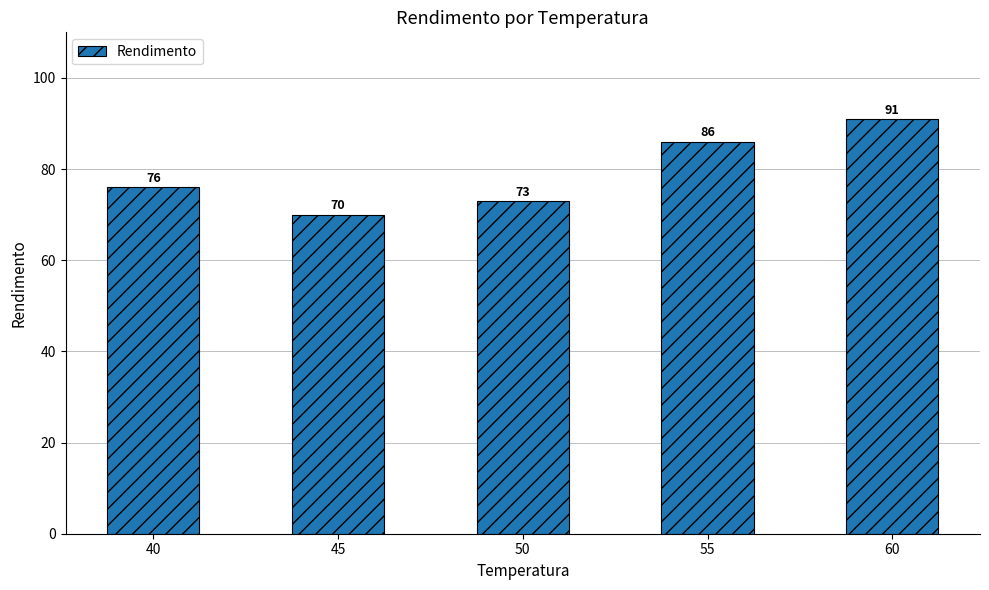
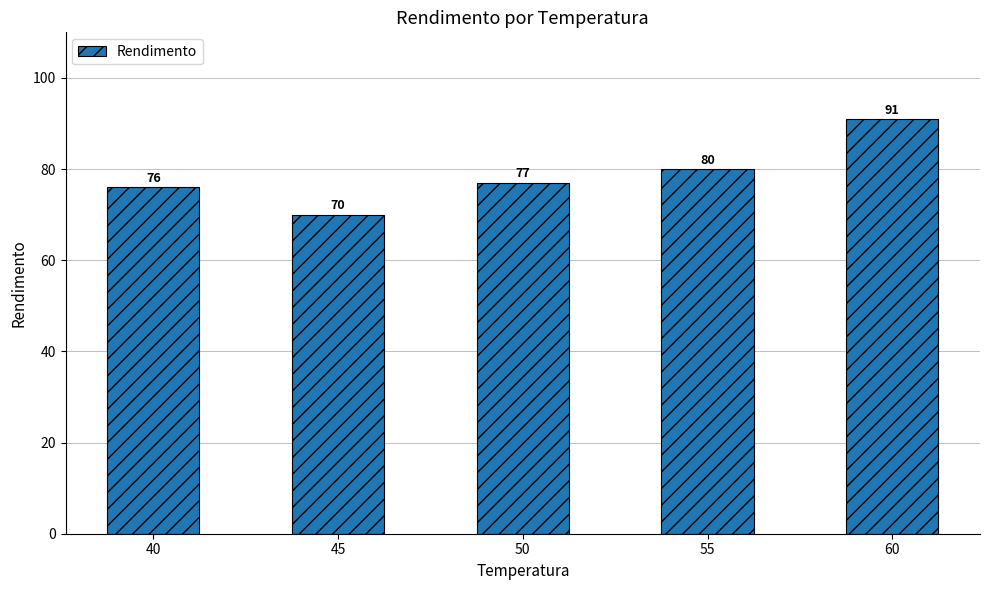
  {
    "40": 76,
    "45": 70,
-   "50": 73,
-   "55": 86,
+   "50": 77,
+   "55": 80,
    "60": 91
  }
